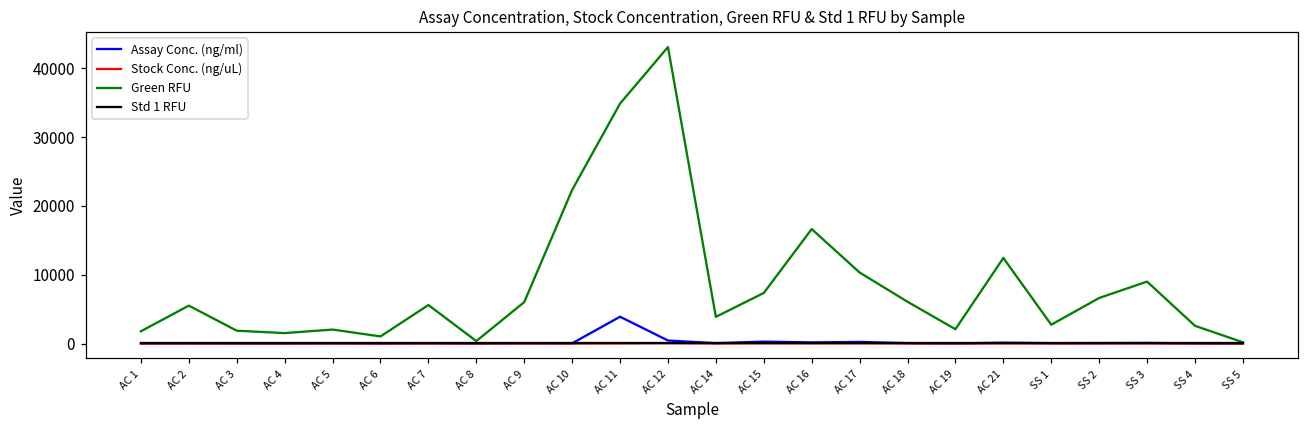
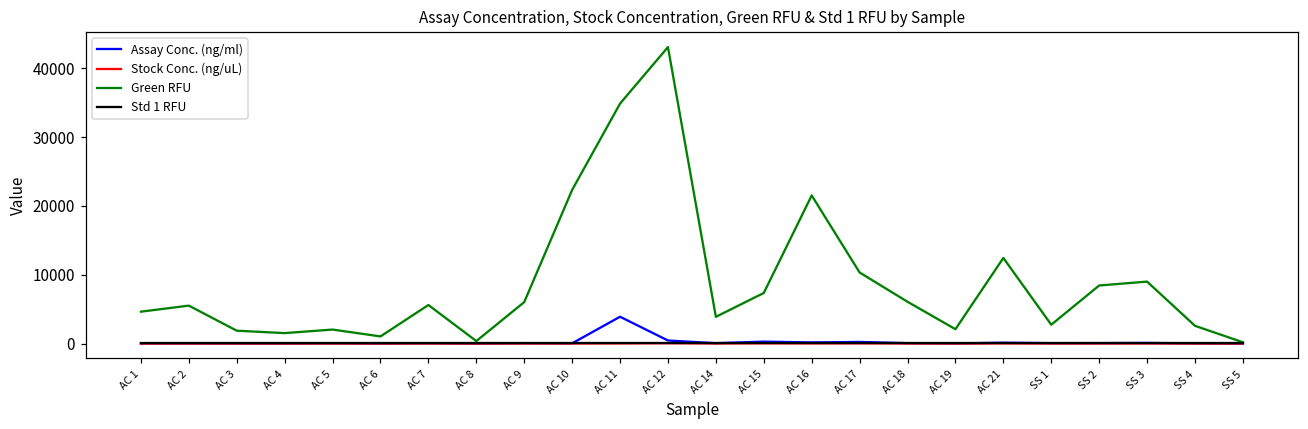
  {
    "Assay Conc. (ng/ml)": {
      "AC 11": 4000
    },
    "Std 1 RFU": {
      "AC 11": 0
    },
    "Green RFU": {
-     "AC 1": 2000,
+     "AC 1": 5000,
      "AC 2": 6000,
      "AC 3": 2000,
      "AC 4": 2000,
      "AC 5": 2000,
      "AC 6": 1000,
      "AC 7": 6000,
      "AC 9": 6000,
      "AC 10": 22000,
      "AC 11": 35000,
      "AC 12": 43000,
      "AC 14": 4000,
      "AC 15": 7000,
-     "AC 16": 17000,
+     "AC 16": 22000,
      "AC 17": 10000,
      "AC 18": 6000,
      "AC 19": 2000,
      "AC 21": 12000,
      "SS 1": 3000,
-     "SS 2": 7000,
+     "SS 2": 8000,
      "SS 3": 9000,
      "SS 4": 3000
    }
  }
